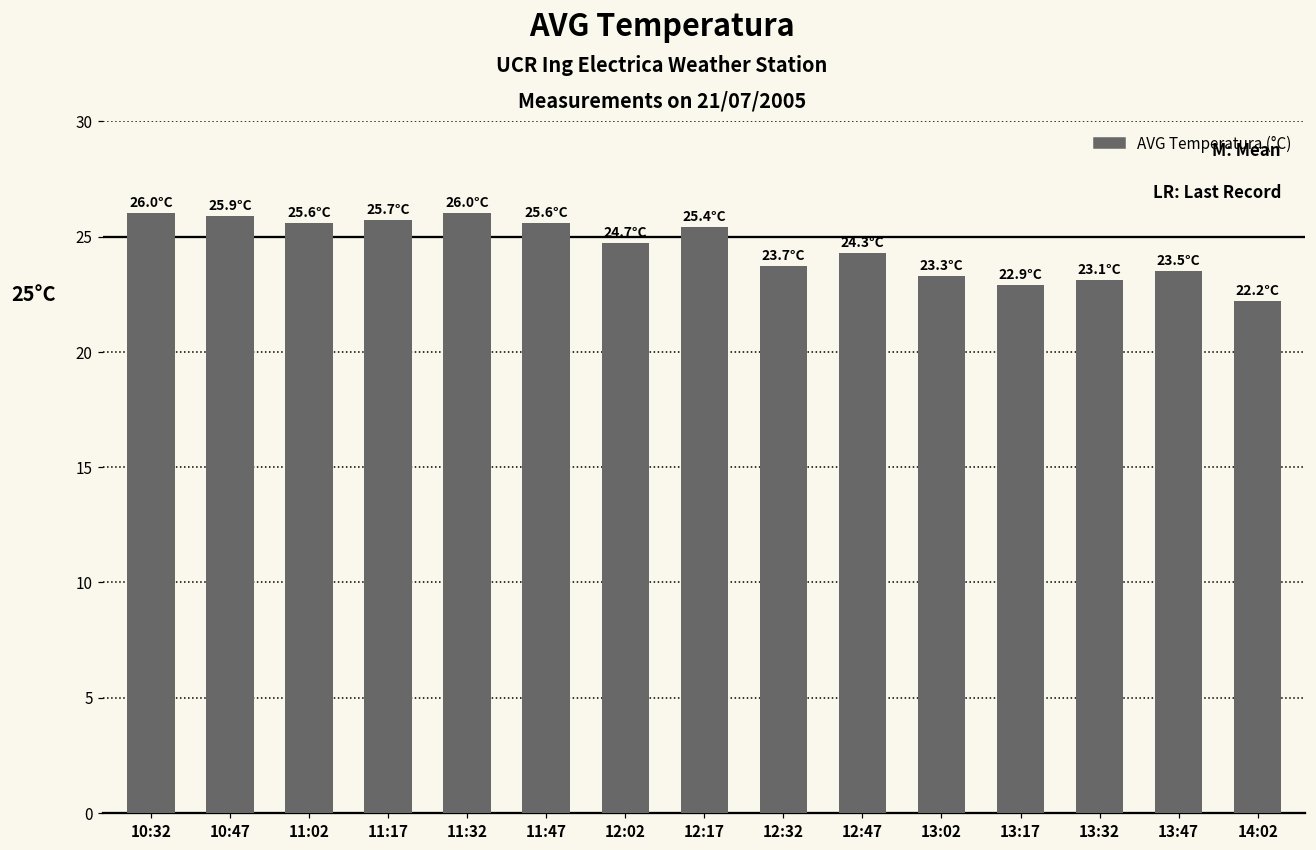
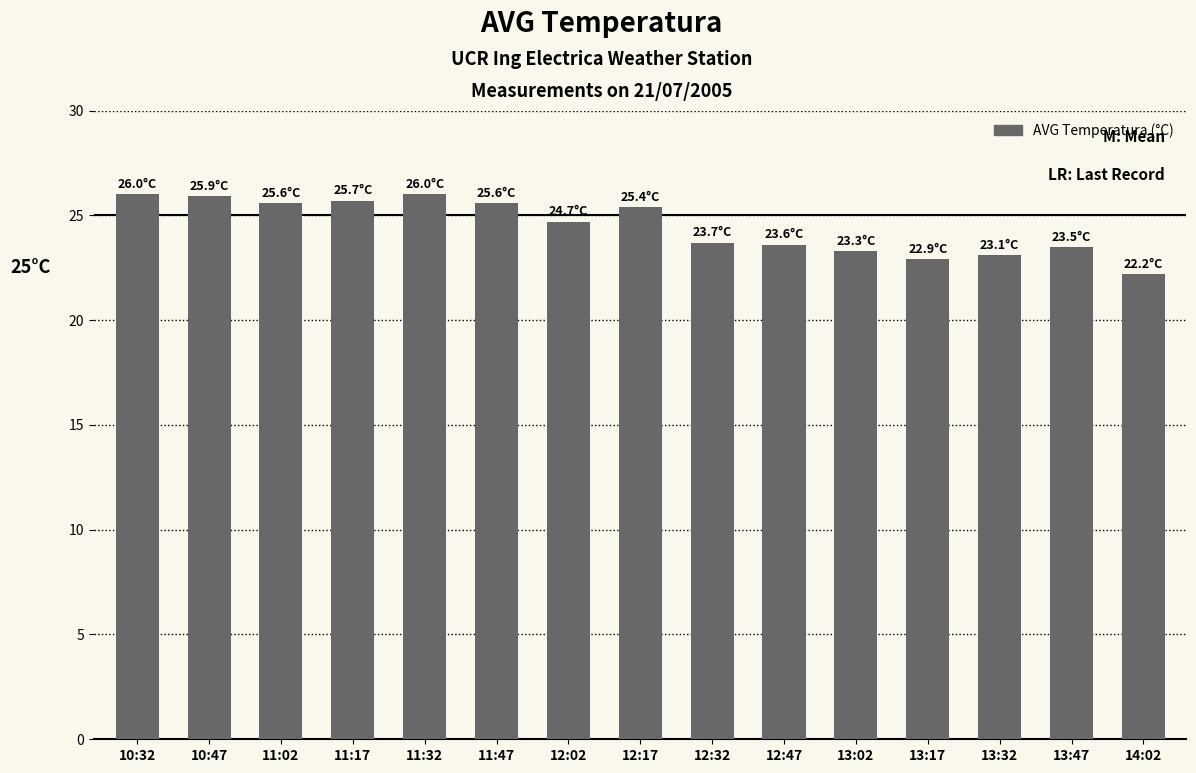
  {
    "10:32": "26.0°C",
    "10:47": "25.9°C",
    "11:02": "25.6°C",
    "11:17": "25.7°C",
    "11:32": "26.0°C",
    "11:47": "25.6°C",
    "12:02": "24.7°C",
    "12:17": "25.4°C",
    "12:32": "23.7°C",
-   "12:47": "24.3°C",
+   "12:47": "23.6°C",
    "13:02": "23.3°C",
    "13:17": "22.9°C",
    "13:32": "23.1°C",
    "13:47": "23.5°C",
    "14:02": "22.2°C"
  }
